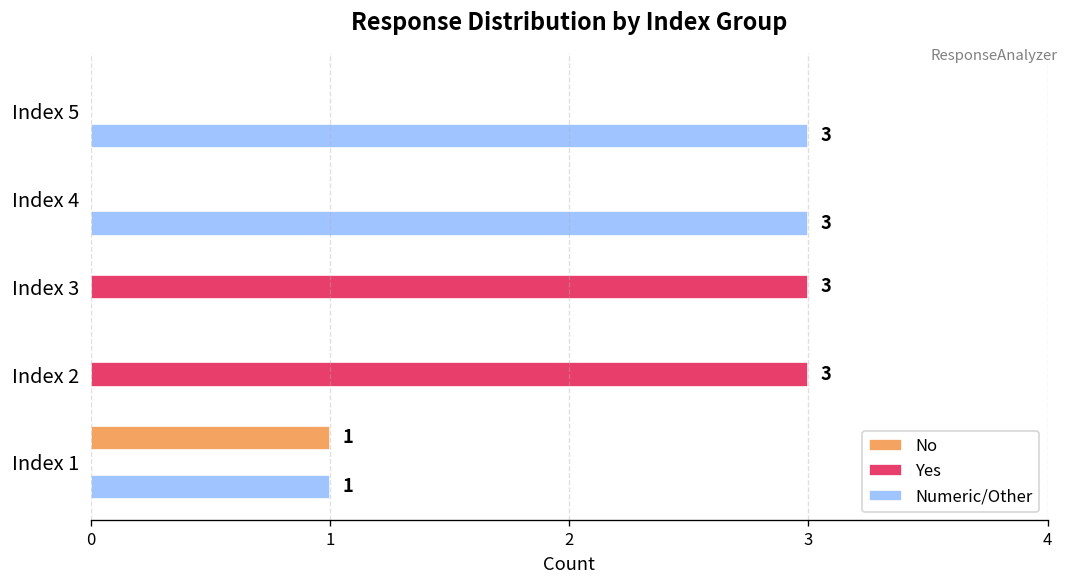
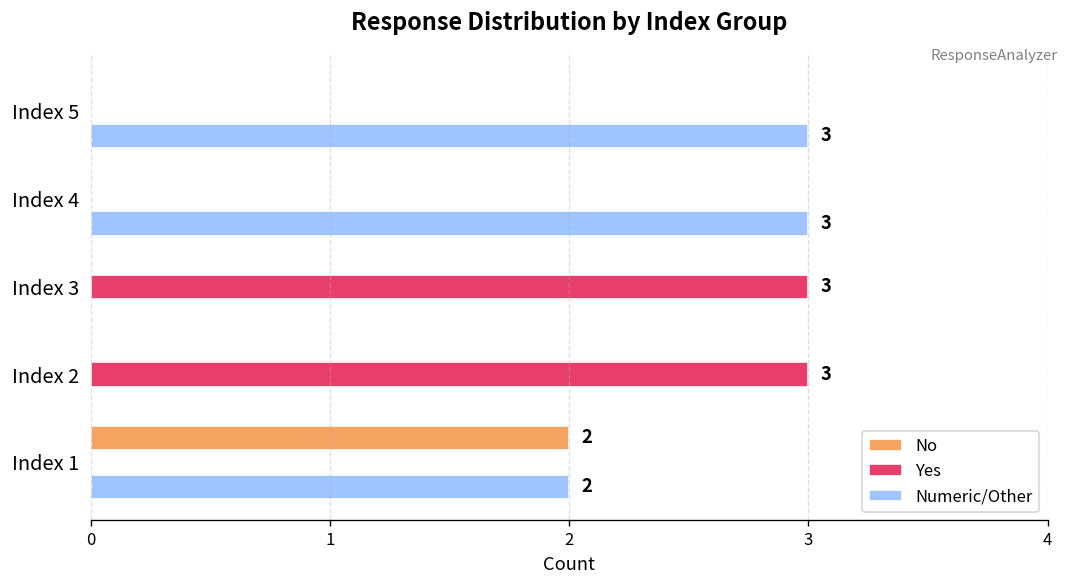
  {
    "No": {
-     "Index 1": 1
+     "Index 1": 2
    },
    "Yes": {
      "Index 3": 3,
      "Index 2": 3
    },
    "Numeric/Other": {
      "Index 5": 3,
      "Index 4": 3,
-     "Index 1": 1
+     "Index 1": 2
    }
  }
